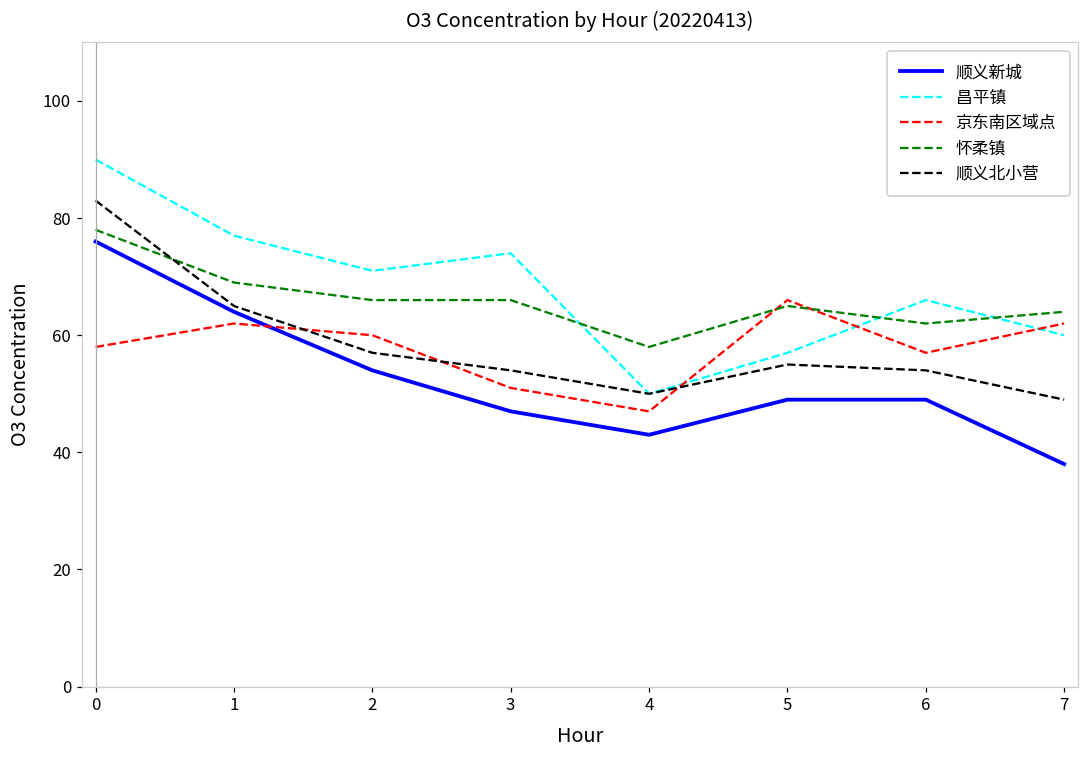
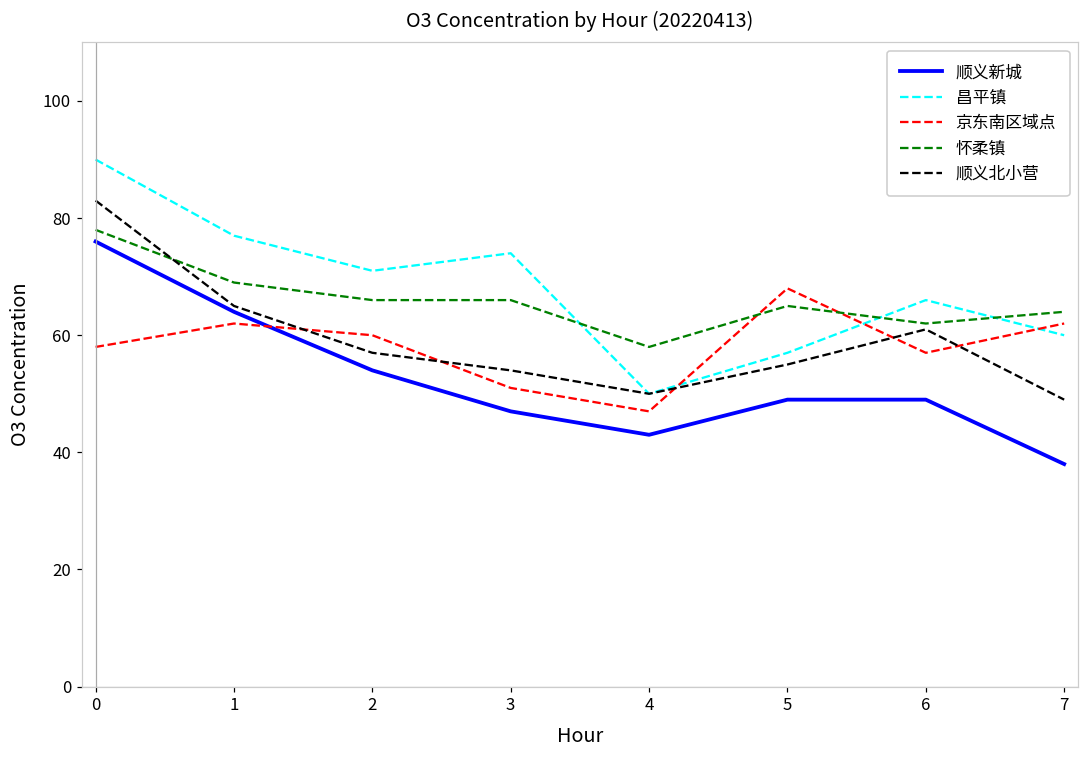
  {
    "顺义新城": {
      "0": 76,
      "1": 64,
      "2": 54,
      "3": 47,
      "4": 43,
      "5": 49,
      "6": 49,
      "7": 38
    },
    "昌平镇": {
      "0": 90,
      "1": 77,
      "2": 71,
      "3": 74,
      "5": 57,
      "6": 66,
      "7": 60
    },
    "京东南区域点": {
      "0": 58,
      "1": 62,
      "2": 60,
      "3": 51,
      "4": 47,
-     "5": 66,
+     "5": 68,
      "6": 57,
      "7": 62
    },
    "怀柔镇": {
      "0": 78,
      "1": 69,
      "2": 66,
      "3": 66,
      "4": 58,
      "5": 65,
      "6": 62,
      "7": 64
    },
    "顺义北小营": {
      "0": 83,
      "1": 65,
      "2": 57,
      "3": 54,
      "5": 55,
-     "6": 54,
+     "6": 61,
      "7": 49
    }
  }
